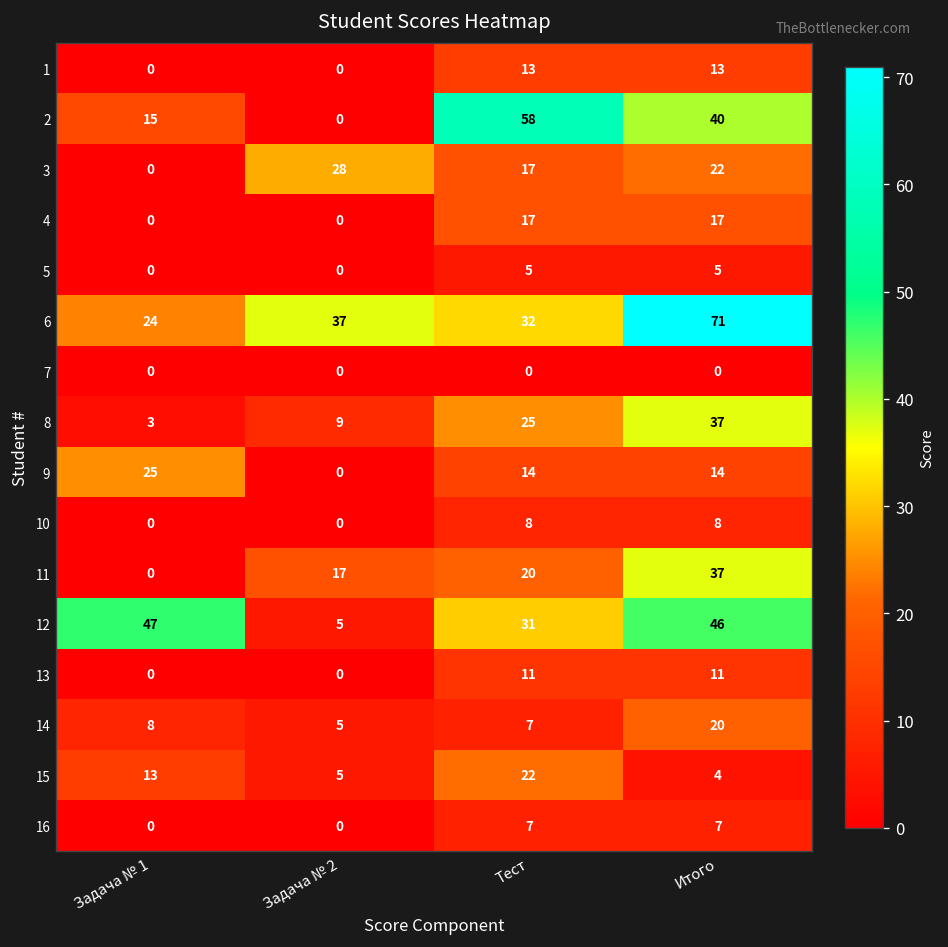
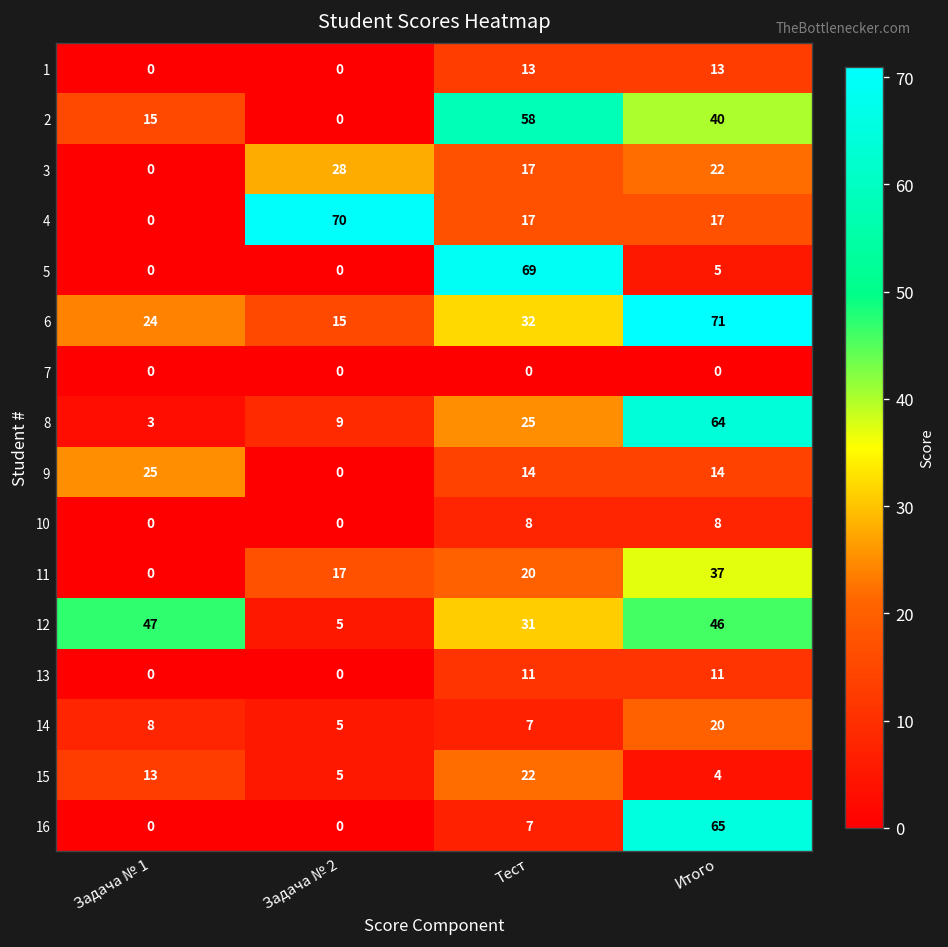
  {
    "1": {
      "Задача № 1": 0,
      "Задача № 2": 0,
      "Тест": 13,
      "Итого": 13
    },
    "2": {
      "Задача № 1": 15,
      "Задача № 2": 0,
      "Тест": 58,
      "Итого": 40
    },
    "3": {
      "Задача № 1": 0,
      "Задача № 2": 28,
      "Тест": 17,
      "Итого": 22
    },
    "4": {
      "Задача № 1": 0,
-     "Задача № 2": 0,
+     "Задача № 2": 70,
      "Тест": 17,
      "Итого": 17
    },
    "5": {
      "Задача № 1": 0,
      "Задача № 2": 0,
-     "Тест": 5,
+     "Тест": 69,
      "Итого": 5
    },
    "6": {
      "Задача № 1": 24,
-     "Задача № 2": 37,
+     "Задача № 2": 15,
      "Тест": 32,
      "Итого": 71
    },
    "7": {
      "Задача № 1": 0,
      "Задача № 2": 0,
      "Тест": 0,
      "Итого": 0
    },
    "8": {
      "Задача № 1": 3,
      "Задача № 2": 9,
      "Тест": 25,
-     "Итого": 37
+     "Итого": 64
    },
    "9": {
      "Задача № 1": 25,
      "Задача № 2": 0,
      "Тест": 14,
      "Итого": 14
    },
    "10": {
      "Задача № 1": 0,
      "Задача № 2": 0,
      "Тест": 8,
      "Итого": 8
    },
    "11": {
      "Задача № 1": 0,
      "Задача № 2": 17,
      "Тест": 20,
      "Итого": 37
    },
    "12": {
      "Задача № 1": 47,
      "Задача № 2": 5,
      "Тест": 31,
      "Итого": 46
    },
    "13": {
      "Задача № 1": 0,
      "Задача № 2": 0,
      "Тест": 11,
      "Итого": 11
    },
    "14": {
      "Задача № 1": 8,
      "Задача № 2": 5,
      "Тест": 7,
      "Итого": 20
    },
    "15": {
      "Задача № 1": 13,
      "Задача № 2": 5,
      "Тест": 22,
      "Итого": 4
    },
    "16": {
      "Задача № 1": 0,
      "Задача № 2": 0,
      "Тест": 7,
-     "Итого": 7
+     "Итого": 65
    }
  }
